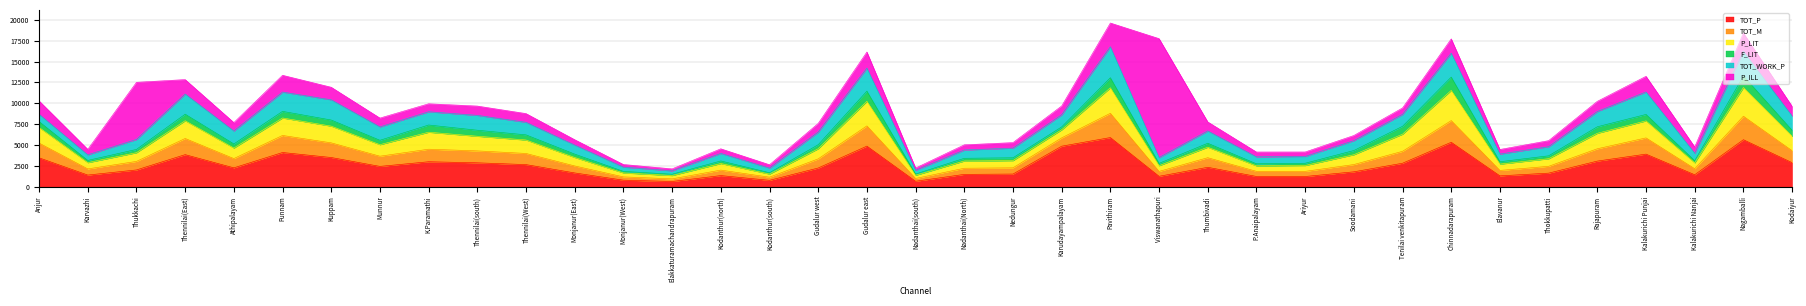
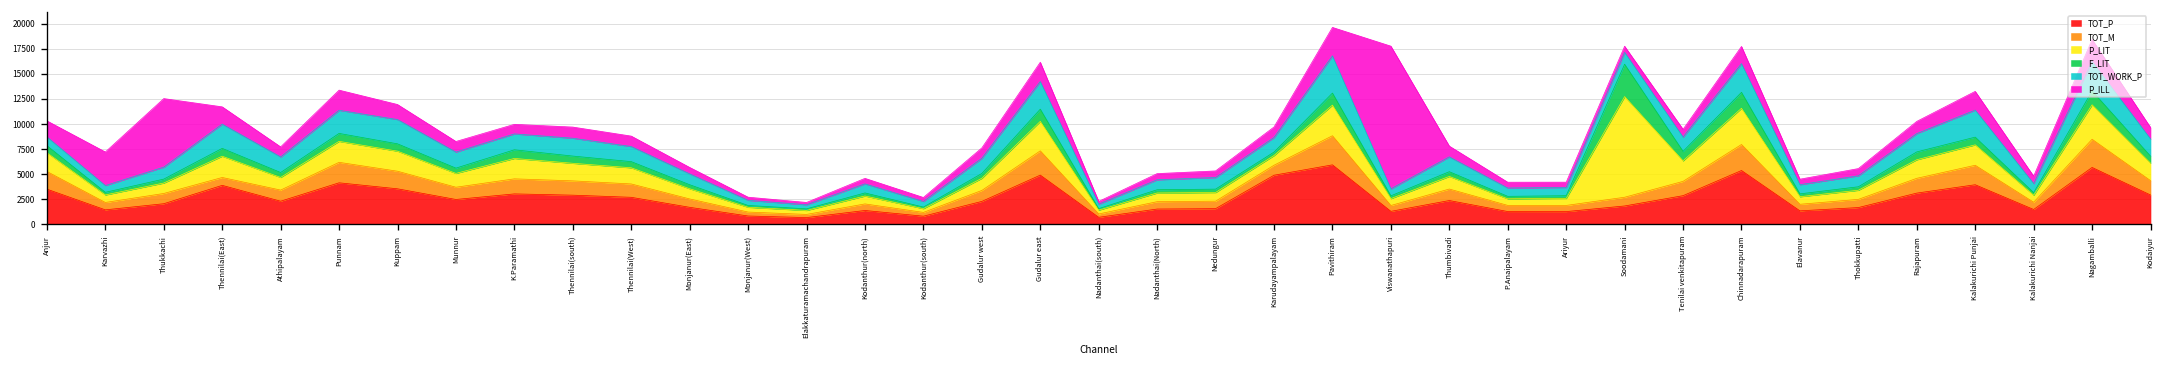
  {
    "TOT_P": {
      "Anjur": 3000,
      "Karvazhi": 1000,
      "Thukkachi": 2000,
      "Thennilai(East)": 4000,
      "Athipalayam": 2000,
      "Punnam": 4000,
      "Kuppam": 4000,
      "Munnur": 2000,
      "K.Paramathi": 3000,
      "Thennilai(south)": 3000,
      "Thennilai(West)": 3000,
      "Monjanur(East)": 2000,
      "Monjanur(West)": 1000,
      "Elakkaturamachandrapuram": 1000,
      "Kodanthur(north)": 1000,
      "Kodanthur(south)": 1000,
      "Gudalur west": 2000,
      "Gudalur east": 5000,
      "Nadanthai(south)": 1000,
      "Nadanthai(North)": 1000,
      "Nedungur": 2000,
      "Karudayampalayam": 5000,
      "Pavithiram": 6000,
      "Viswanathapuri": 1000,
      "Thumbivadi": 2000,
      "P.Anaipalayam": 1000,
      "Ariyur": 1000,
      "Soodamani": 2000,
      "Tenilai venkitapuram": 3000,
      "Chinnadarapuram": 5000,
      "Elavanur": 1000,
      "Thokkupatti": 2000,
      "Rajapuram": 3000,
      "Kalakurichi Punjai": 4000,
      "Kalakurichi Nanjai": 1000,
      "Nagamballi": 6000,
      "Kodaiyur": 3000
    },
    "TOT_M": {
      "Anjur": 2000,
      "Karvazhi": 1000,
      "Thukkachi": 1000,
-     "Thennilai(East)": 2000,
+     "Thennilai(East)": 1000,
      "Athipalayam": 1000,
      "Punnam": 2000,
      "Kuppam": 2000,
      "Munnur": 1000,
      "K.Paramathi": 2000,
      "Thennilai(south)": 1000,
      "Thennilai(West)": 1000,
      "Monjanur(East)": 1000,
      "Monjanur(West)": 0,
      "Elakkaturamachandrapuram": 0,
      "Kodanthur(north)": 1000,
      "Kodanthur(south)": 0,
      "Gudalur west": 1000,
      "Gudalur east": 2000,
      "Nadanthai(south)": 0,
      "Nadanthai(North)": 1000,
      "Nedungur": 1000,
      "Karudayampalayam": 1000,
      "Pavithiram": 3000,
      "Viswanathapuri": 1000,
      "Thumbivadi": 1000,
      "P.Anaipalayam": 1000,
      "Ariyur": 1000,
      "Soodamani": 1000,
      "Tenilai venkitapuram": 1000,
      "Chinnadarapuram": 3000,
      "Elavanur": 1000,
      "Thokkupatti": 1000,
      "Rajapuram": 1000,
      "Kalakurichi Punjai": 2000,
      "Kalakurichi Nanjai": 1000,
      "Nagamballi": 3000,
      "Kodaiyur": 1000
    },
    "P_LIT": {
      "Anjur": 2000,
      "Thukkachi": 1000,
      "Thennilai(East)": 2000,
      "Athipalayam": 1000,
      "Punnam": 2000,
      "Kuppam": 2000,
      "Munnur": 1000,
      "K.Paramathi": 2000,
      "Thennilai(south)": 2000,
      "Thennilai(West)": 2000,
      "Monjanur(East)": 1000,
      "Kodanthur(north)": 1000,
      "Gudalur west": 1000,
      "Gudalur east": 3000,
      "Nadanthai(North)": 1000,
      "Nedungur": 1000,
      "Karudayampalayam": 1000,
      "Pavithiram": 3000,
      "Thumbivadi": 1000,
-     "Soodamani": 1000,
+     "Soodamani": 10000,
      "Tenilai venkitapuram": 2000,
      "Chinnadarapuram": 4000,
      "Thokkupatti": 1000,
      "Rajapuram": 2000,
      "Kalakurichi Punjai": 2000,
      "Nagamballi": 3000,
      "Kodaiyur": 2000
    },
    "F_LIT": {
      "Anjur": 1000,
      "Thukkachi": 0,
      "Thennilai(East)": 1000,
      "Athipalayam": 0,
      "Punnam": 1000,
      "Kuppam": 1000,
      "Munnur": 1000,
      "K.Paramathi": 1000,
      "Thennilai(south)": 1000,
      "Thennilai(West)": 1000,
      "Monjanur(East)": 0,
      "Kodanthur(north)": 0,
      "Gudalur west": 0,
      "Gudalur east": 1000,
      "Nadanthai(North)": 0,
      "Nedungur": 0,
      "Karudayampalayam": 0,
      "Pavithiram": 1000,
      "Thumbivadi": 0,
-     "Soodamani": 1000,
+     "Soodamani": 3000,
      "Tenilai venkitapuram": 1000,
      "Chinnadarapuram": 2000,
      "Thokkupatti": 0,
      "Rajapuram": 1000,
      "Kalakurichi Punjai": 1000,
      "Kodaiyur": 1000
    },
    "TOT_WORK_P": {
      "Anjur": 1000,
      "Karvazhi": 1000,
      "Thukkachi": 1000,
      "Thennilai(East)": 2000,
      "Athipalayam": 2000,
      "Punnam": 2000,
      "Kuppam": 2000,
      "Munnur": 2000,
      "K.Paramathi": 2000,
      "Thennilai(south)": 2000,
      "Thennilai(West)": 2000,
      "Monjanur(East)": 1000,
      "Monjanur(West)": 1000,
      "Kodanthur(north)": 1000,
      "Kodanthur(south)": 1000,
      "Gudalur west": 2000,
      "Gudalur east": 3000,
      "Nadanthai(North)": 1000,
      "Nedungur": 1000,
      "Karudayampalayam": 1000,
      "Pavithiram": 4000,
      "Viswanathapuri": 1000,
      "Thumbivadi": 1000,
      "P.Anaipalayam": 1000,
      "Ariyur": 1000,
      "Soodamani": 1000,
      "Tenilai venkitapuram": 1000,
      "Chinnadarapuram": 3000,
      "Elavanur": 1000,
      "Thokkupatti": 1000,
      "Rajapuram": 2000,
      "Kalakurichi Punjai": 3000,
      "Kalakurichi Nanjai": 1000,
      "Kodaiyur": 2000
    },
    "P_ILL": {
      "Anjur": 2000,
-     "Karvazhi": 1000,
+     "Karvazhi": 3000,
      "Thukkachi": 7000,
      "Thennilai(East)": 2000,
      "Athipalayam": 1000,
      "Punnam": 2000,
      "Kuppam": 2000,
      "Munnur": 1000,
      "K.Paramathi": 1000,
      "Thennilai(south)": 1000,
      "Thennilai(West)": 1000,
      "Monjanur(East)": 1000,
      "Monjanur(West)": 0,
      "Kodanthur(north)": 1000,
      "Kodanthur(south)": 0,
      "Gudalur west": 1000,
      "Gudalur east": 2000,
      "Nadanthai(North)": 1000,
      "Nedungur": 1000,
      "Karudayampalayam": 1000,
      "Pavithiram": 3000,
      "Viswanathapuri": 14000,
      "Thumbivadi": 1000,
      "P.Anaipalayam": 1000,
      "Ariyur": 1000,
      "Soodamani": 1000,
      "Tenilai venkitapuram": 1000,
      "Chinnadarapuram": 2000,
      "Elavanur": 1000,
      "Thokkupatti": 1000,
      "Rajapuram": 1000,
      "Kalakurichi Punjai": 2000,
      "Kalakurichi Nanjai": 1000,
      "Kodaiyur": 1000
    }
  }
